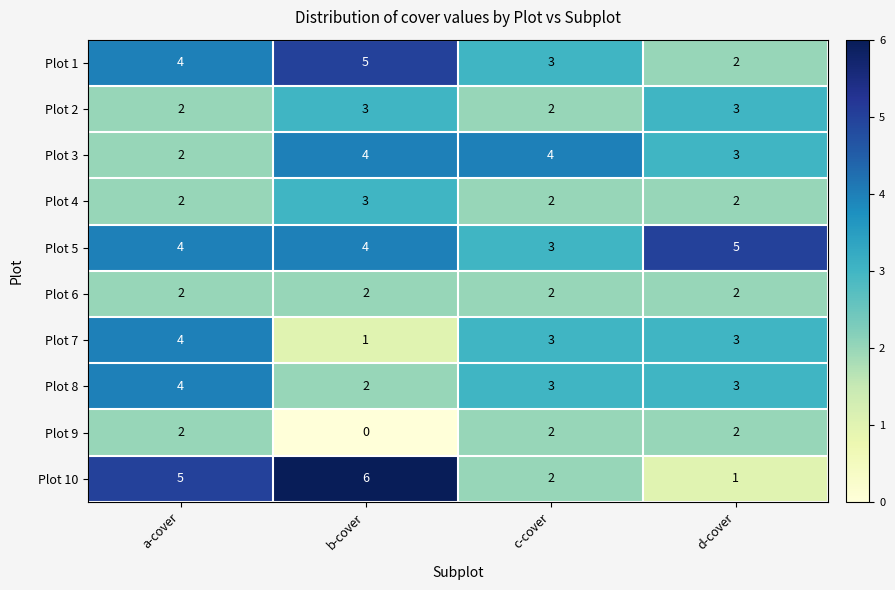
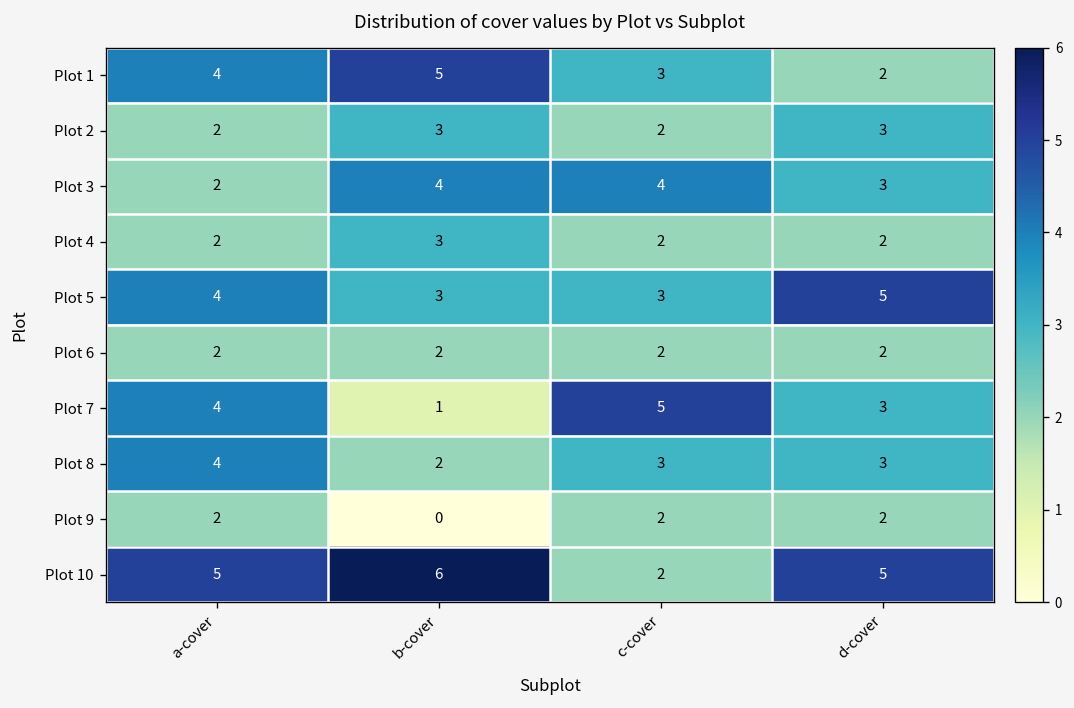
  {
    "Plot 1": {
      "a-cover": 4,
      "b-cover": 5,
      "c-cover": 3,
      "d-cover": 2
    },
    "Plot 2": {
      "a-cover": 2,
      "b-cover": 3,
      "c-cover": 2,
      "d-cover": 3
    },
    "Plot 3": {
      "a-cover": 2,
      "b-cover": 4,
      "c-cover": 4,
      "d-cover": 3
    },
    "Plot 4": {
      "a-cover": 2,
      "b-cover": 3,
      "c-cover": 2,
      "d-cover": 2
    },
    "Plot 5": {
      "a-cover": 4,
-     "b-cover": 4,
+     "b-cover": 3,
      "c-cover": 3,
      "d-cover": 5
    },
    "Plot 6": {
      "a-cover": 2,
      "b-cover": 2,
      "c-cover": 2,
      "d-cover": 2
    },
    "Plot 7": {
      "a-cover": 4,
      "b-cover": 1,
-     "c-cover": 3,
+     "c-cover": 5,
      "d-cover": 3
    },
    "Plot 8": {
      "a-cover": 4,
      "b-cover": 2,
      "c-cover": 3,
      "d-cover": 3
    },
    "Plot 9": {
      "a-cover": 2,
      "b-cover": 0,
      "c-cover": 2,
      "d-cover": 2
    },
    "Plot 10": {
      "a-cover": 5,
      "b-cover": 6,
      "c-cover": 2,
-     "d-cover": 1
+     "d-cover": 5
    }
  }
